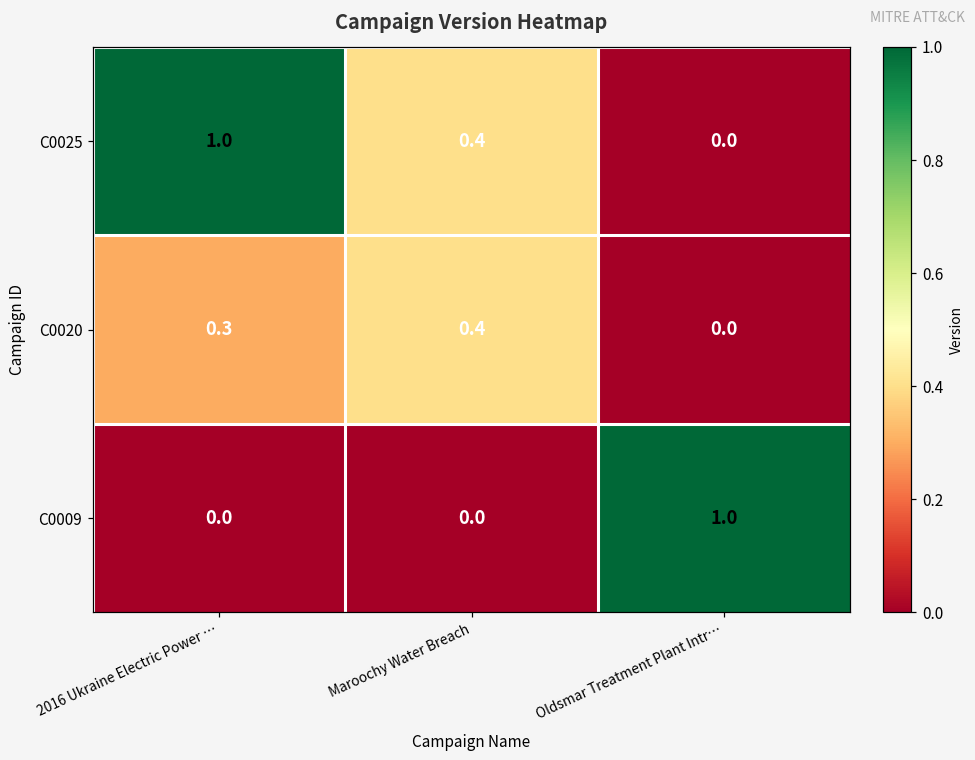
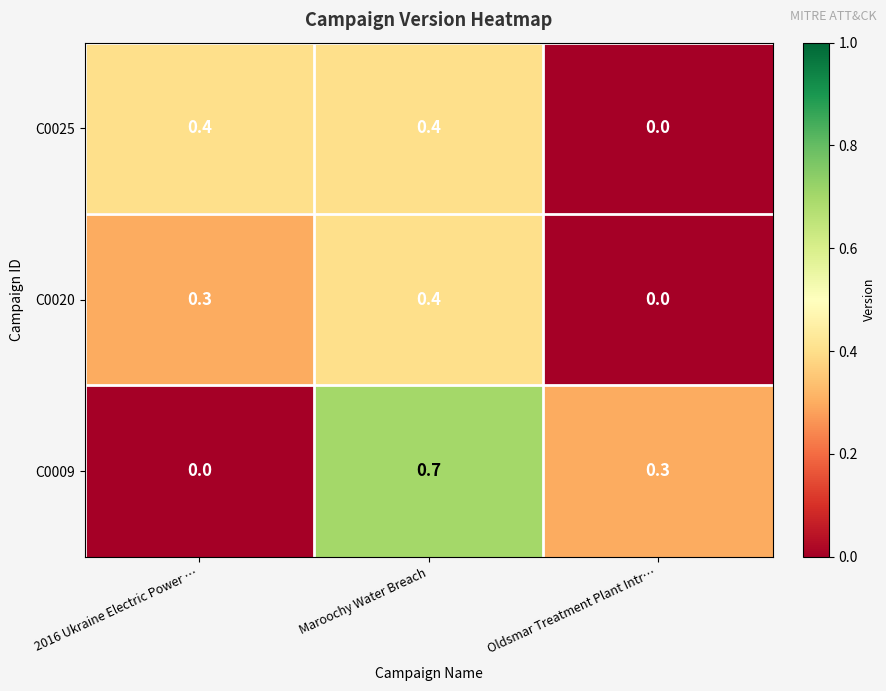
  {
    "C0025": {
-     "2016 Ukraine Electric Power …": 1.0,
+     "2016 Ukraine Electric Power …": 0.4,
      "Maroochy Water Breach": 0.4,
      "Oldsmar Treatment Plant Intr…": 0.0
    },
    "C0020": {
      "2016 Ukraine Electric Power …": 0.3,
      "Maroochy Water Breach": 0.4,
      "Oldsmar Treatment Plant Intr…": 0.0
    },
    "C0009": {
      "2016 Ukraine Electric Power …": 0.0,
-     "Maroochy Water Breach": 0.0,
-     "Oldsmar Treatment Plant Intr…": 1.0
+     "Maroochy Water Breach": 0.7,
+     "Oldsmar Treatment Plant Intr…": 0.3
    }
  }
